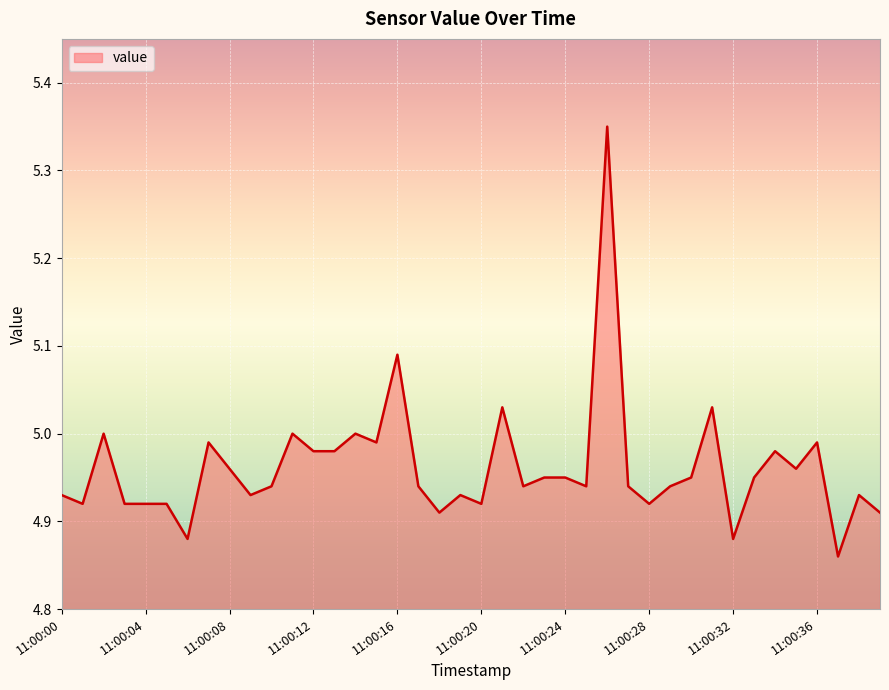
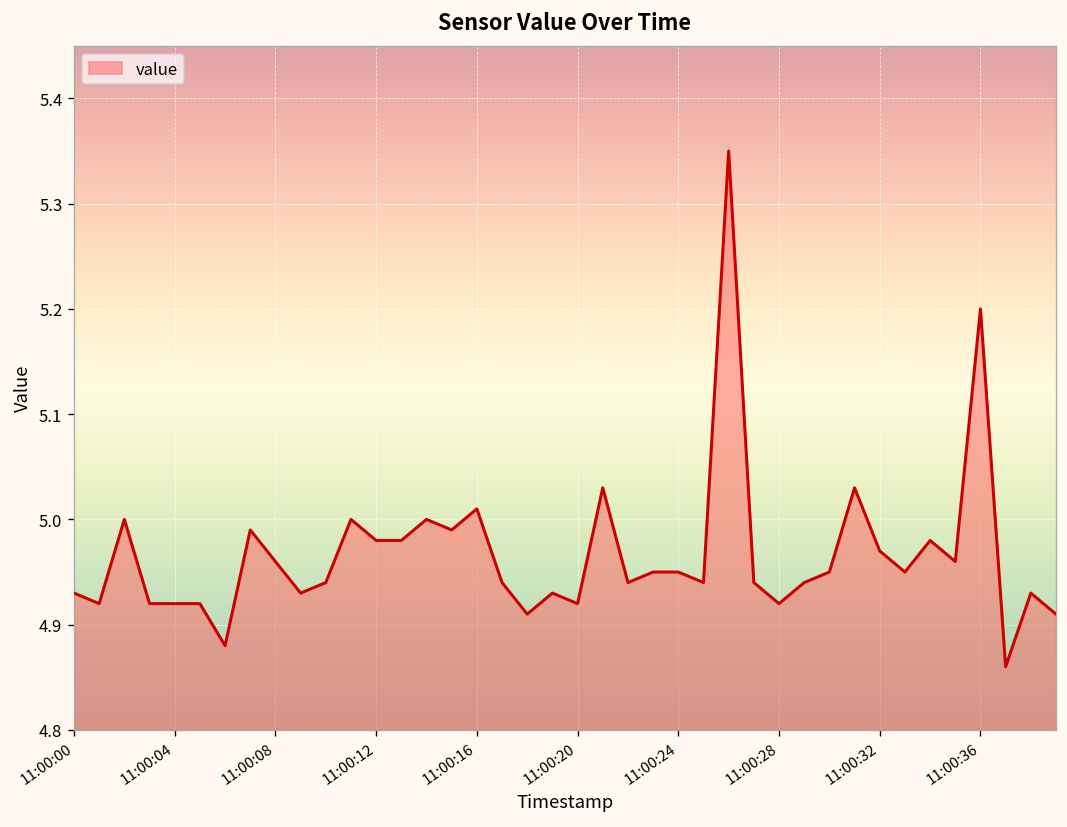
  {
    "11:00:00": 4.93,
    "11:00:04": 4.92,
    "11:00:08": 4.96,
    "11:00:12": 4.98,
-   "11:00:16": 5.09,
+   "11:00:16": 5.01,
    "11:00:20": 4.92,
    "11:00:24": 4.95,
    "11:00:28": 4.92,
-   "11:00:32": 4.88,
-   "11:00:36": 4.99
+   "11:00:32": 4.97,
+   "11:00:36": 5.20
  }
